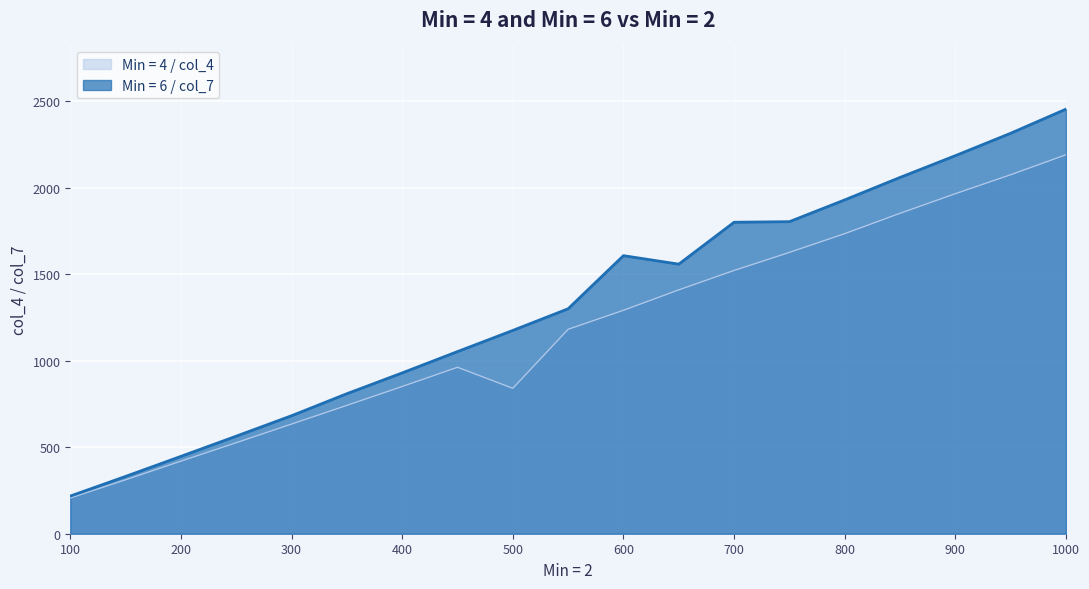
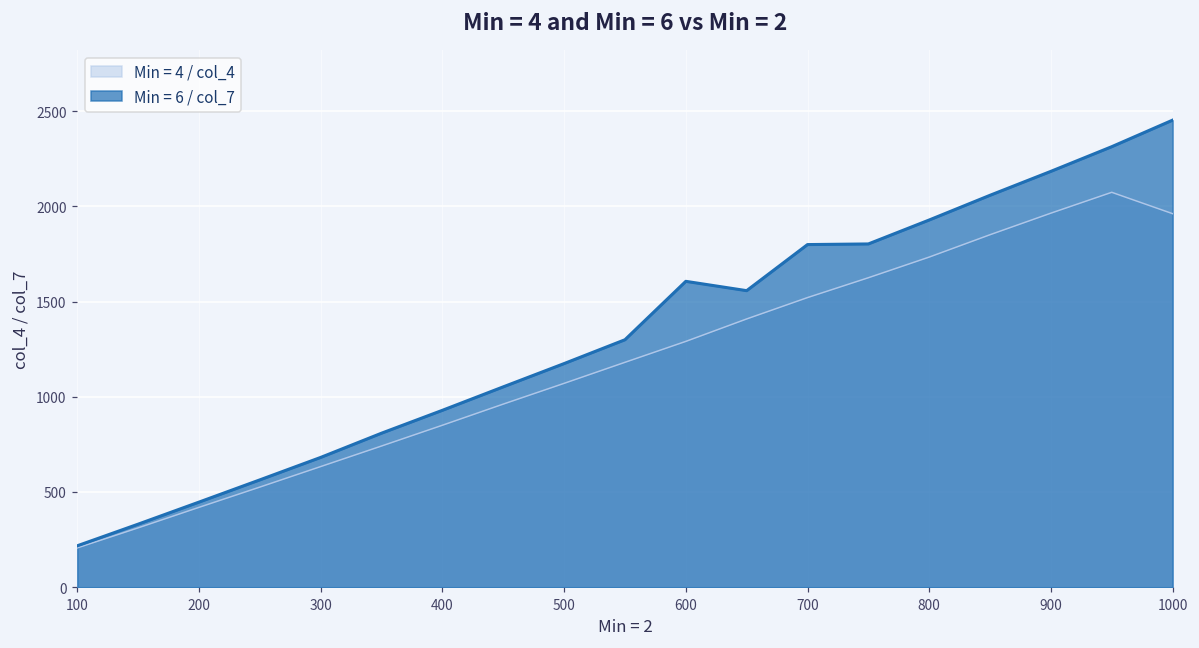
  {
    "Min = 4 / col_4": {
      "200": 420,
      "300": 630,
      "400": 850,
-     "500": 840,
+     "500": 1070,
      "600": 1290,
      "700": 1520,
      "800": 1730,
      "900": 1960,
-     "1000": 2190
+     "1000": 1960
    },
    "Min = 6 / col_7": {
      "200": 450,
      "300": 680,
      "400": 930,
      "500": 1170,
      "600": 1610,
      "700": 1800,
      "800": 1930,
      "900": 2180,
      "1000": 2450
    }
  }
